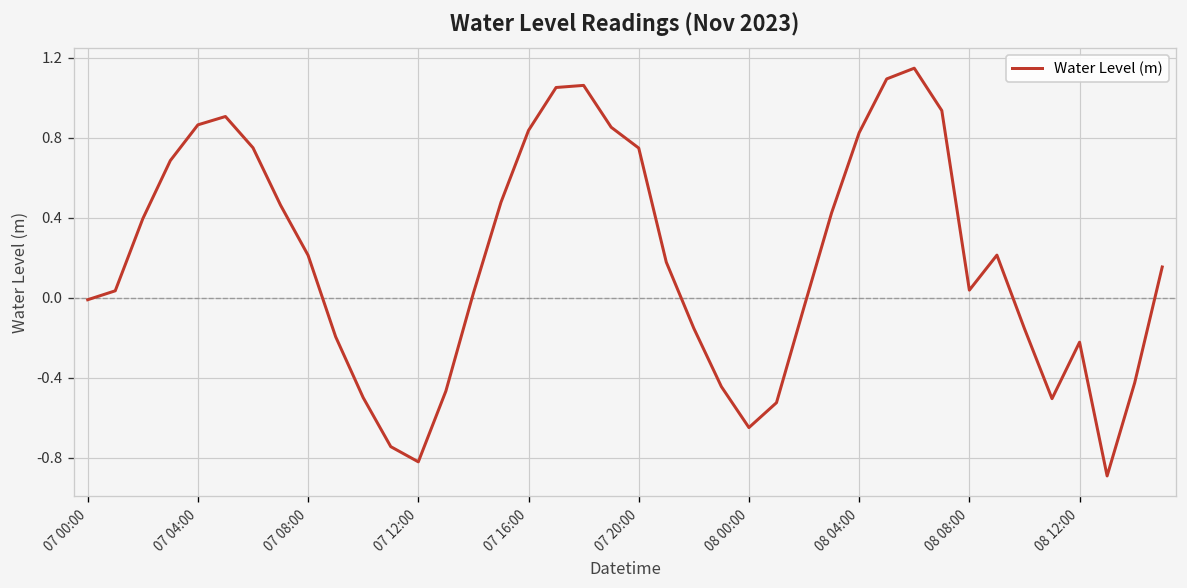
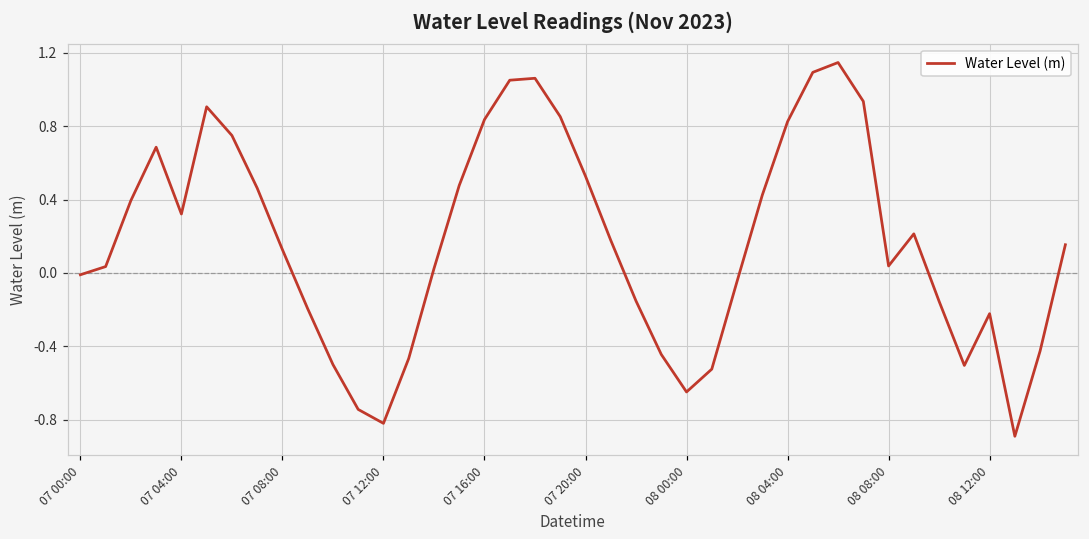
  {
    "07 00:00": -0.01,
-   "07 04:00": 0.86,
-   "07 08:00": 0.21,
+   "07 04:00": 0.32,
+   "07 08:00": 0.13,
    "07 12:00": -0.82,
    "07 16:00": 0.84,
-   "07 20:00": 0.75,
+   "07 20:00": 0.53,
    "08 00:00": -0.65,
    "08 04:00": 0.82,
    "08 08:00": 0.04,
    "08 12:00": -0.22
  }
